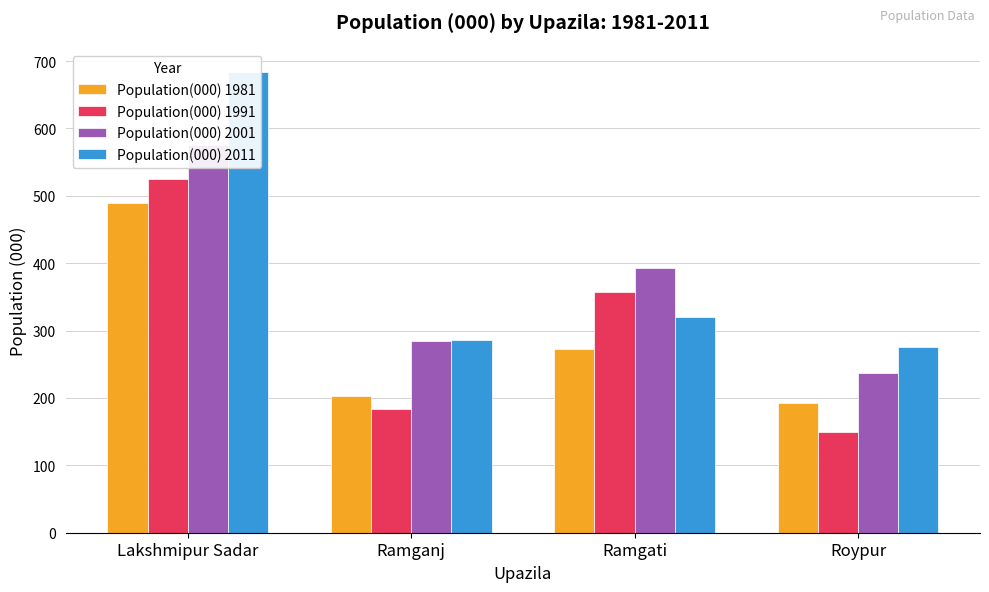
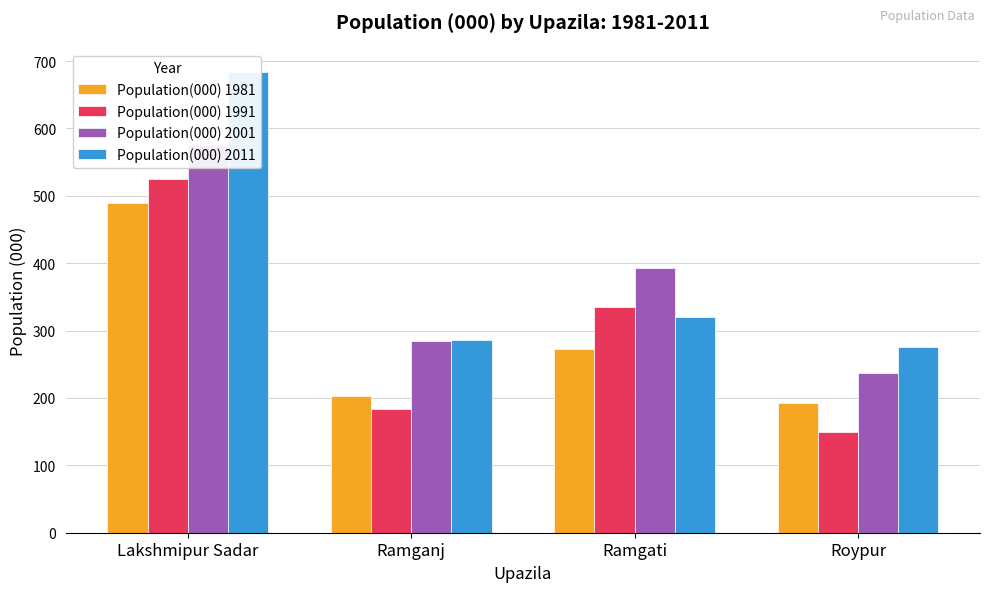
  {
    "Population(000) 1981": {
      "Lakshmipur Sadar": 490,
      "Ramganj": 200,
      "Ramgati": 270,
      "Roypur": 190
    },
    "Population(000) 1991": {
      "Lakshmipur Sadar": 530,
      "Ramganj": 180,
-     "Ramgati": 360,
+     "Ramgati": 340,
      "Roypur": 150
    },
    "Population(000) 2001": {
      "Ramganj": 280,
      "Ramgati": 390,
      "Roypur": 240
    },
    "Population(000) 2011": {
      "Ramganj": 290,
      "Ramgati": 320,
      "Roypur": 280
    }
  }
